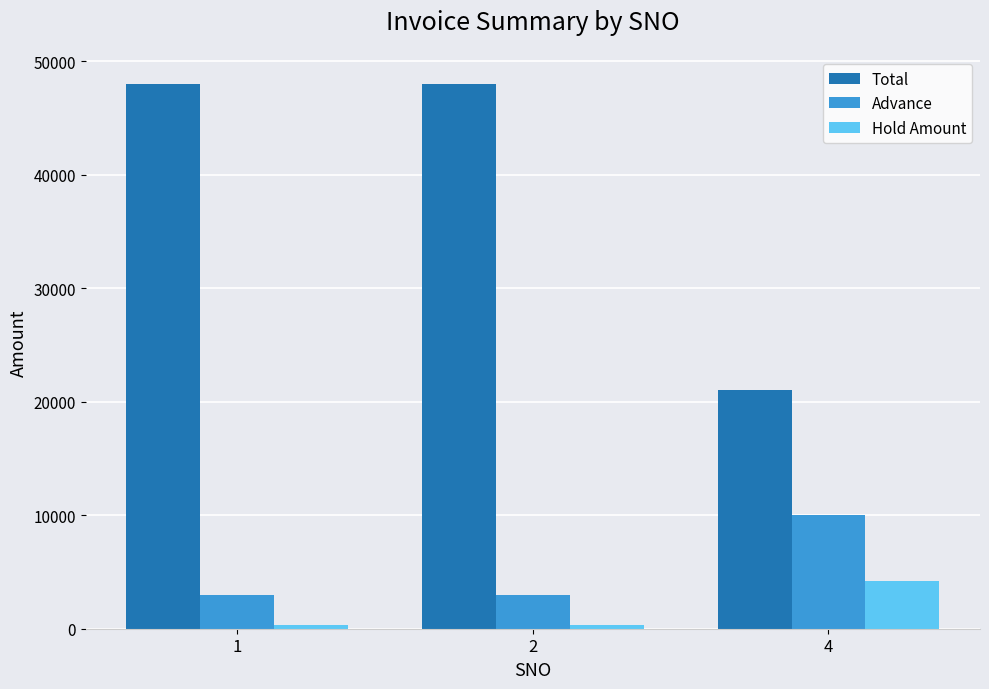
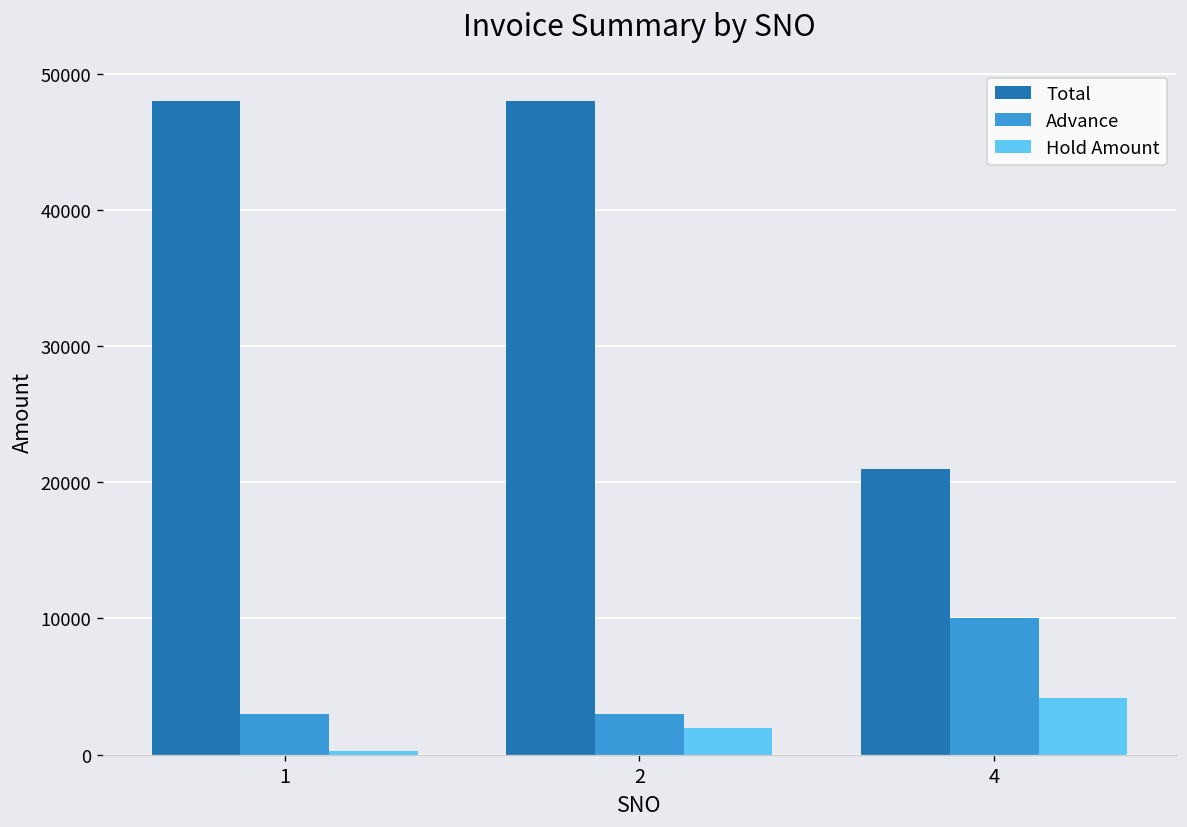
  {
    "Hold Amount": {
      "1": 300,
-     "2": 300,
+     "2": 2000,
      "4": 4200
    }
  }
